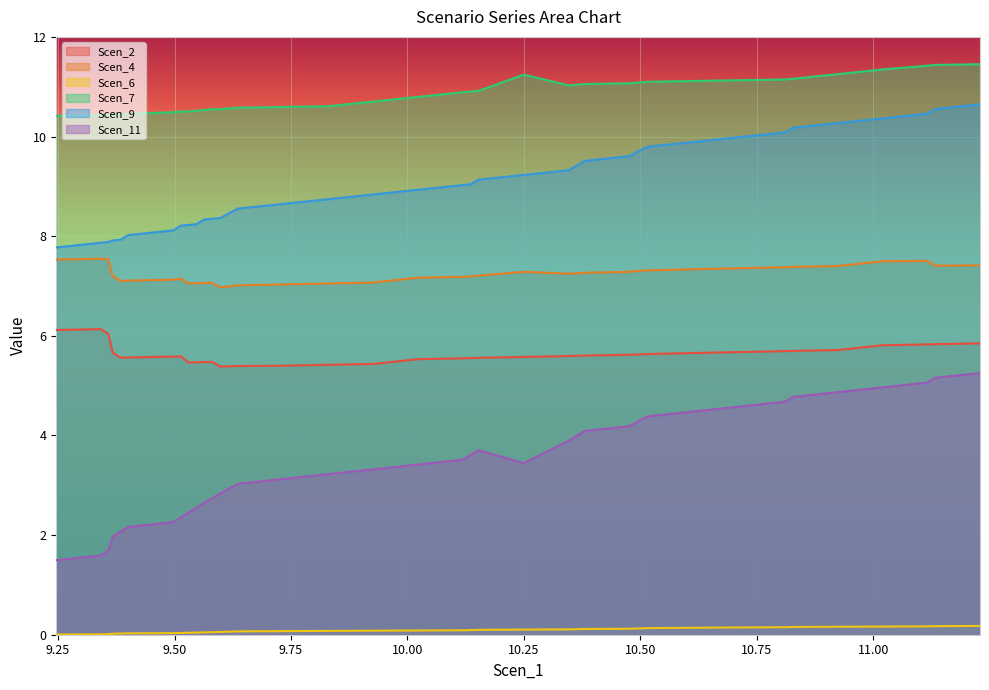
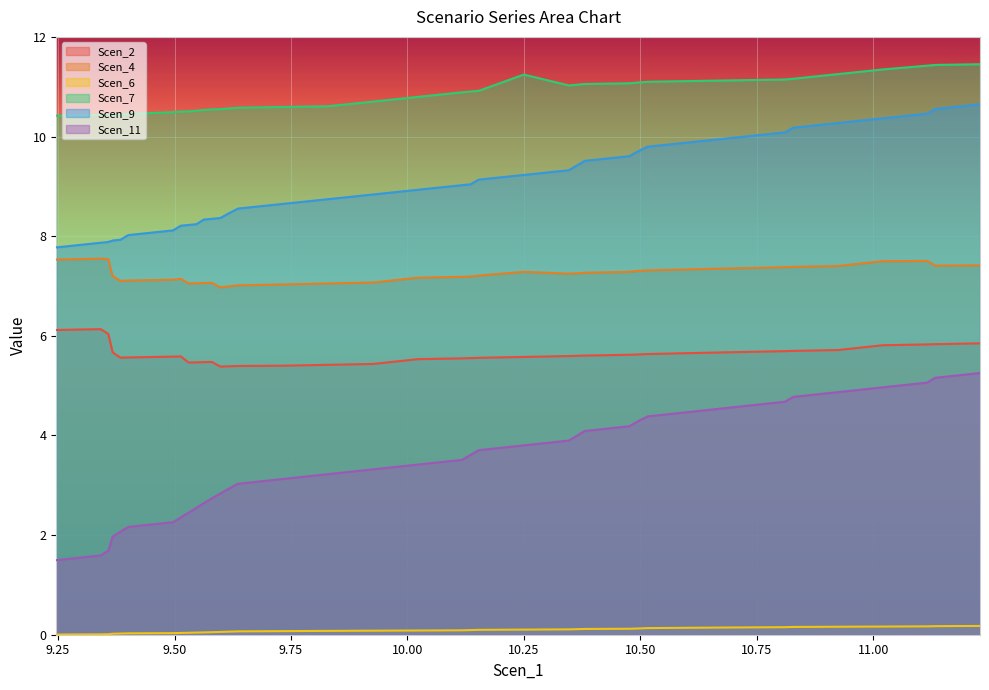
  {
    "Scen_7": {
      "10.25": 11.2
    },
    "Scen_9": {
      "10.25": 9.2
    },
    "Scen_11": {
-     "10.25": 3.4
+     "10.25": 3.8
    }
  }
